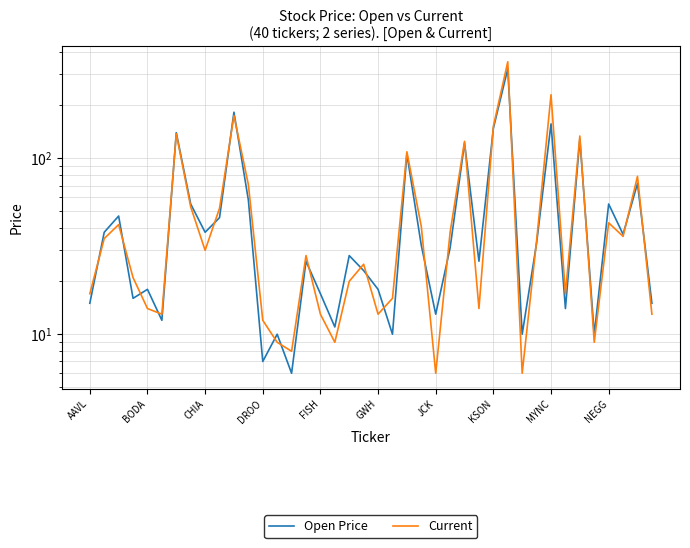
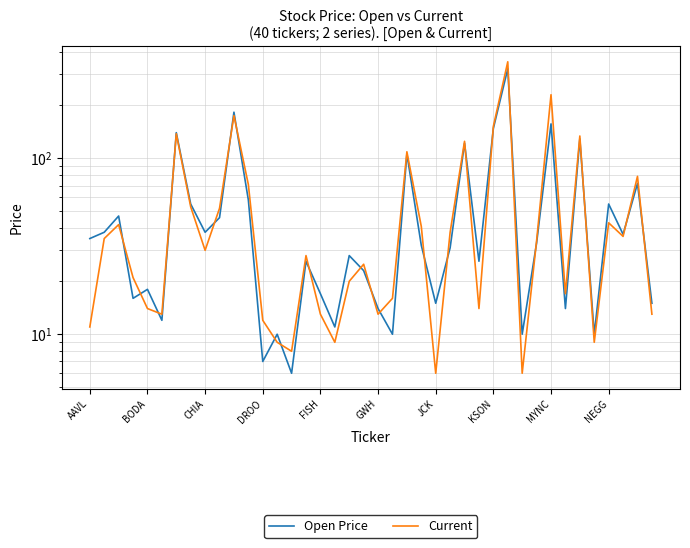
  {
    "Open Price": {
-     "AAVL": 15,
+     "AAVL": 35,
      "BODA": 18,
      "CHIA": 38,
      "DROO": 7,
      "FISH": 17,
-     "GWH": 18,
-     "JCK": 13,
+     "GWH": 14,
+     "JCK": 15,
      "MYNC": 160,
      "NEGG": 55
    },
    "Current": {
-     "AAVL": 17,
+     "AAVL": 11,
      "BODA": 14,
      "CHIA": 30,
      "DROO": 12,
      "FISH": 13,
      "GWH": 13,
      "JCK": 6,
      "MYNC": 230,
      "NEGG": 43
    }
  }
